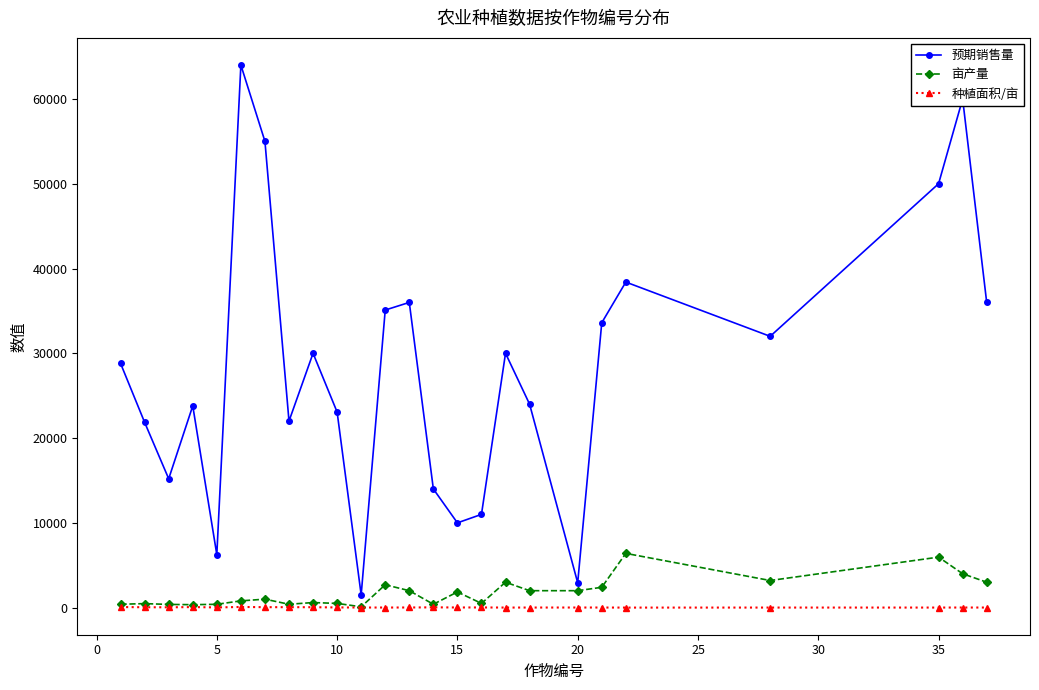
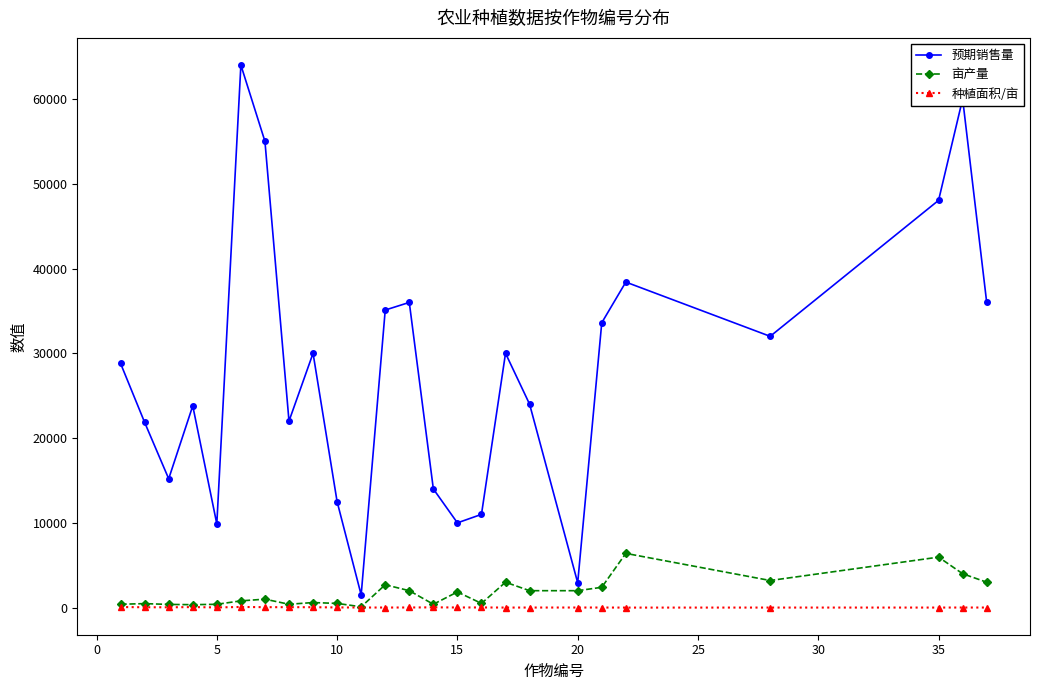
  {
    "预期销售量": {
-     "5": 6000,
-     "10": 23000,
+     "5": 10000,
+     "10": 13000,
      "15": 10000,
      "20": 3000,
-     "35": 50000
+     "35": 48000
    },
    "亩产量": {
      "5": 0,
      "10": 1000,
      "15": 2000,
      "20": 2000,
      "35": 6000
    },
    "种植面积/亩": {
      "5": 0,
      "10": 0,
      "15": 0,
      "20": 0,
      "35": 0
    }
  }
